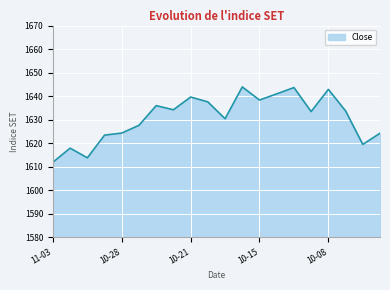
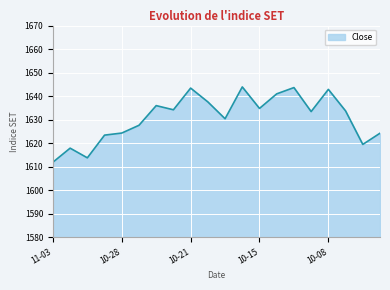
  {
    "11-03": 1612,
    "10-28": 1624,
-   "10-21": 1640,
-   "10-15": 1638,
+   "10-21": 1643,
+   "10-15": 1635,
    "10-08": 1643
  }
